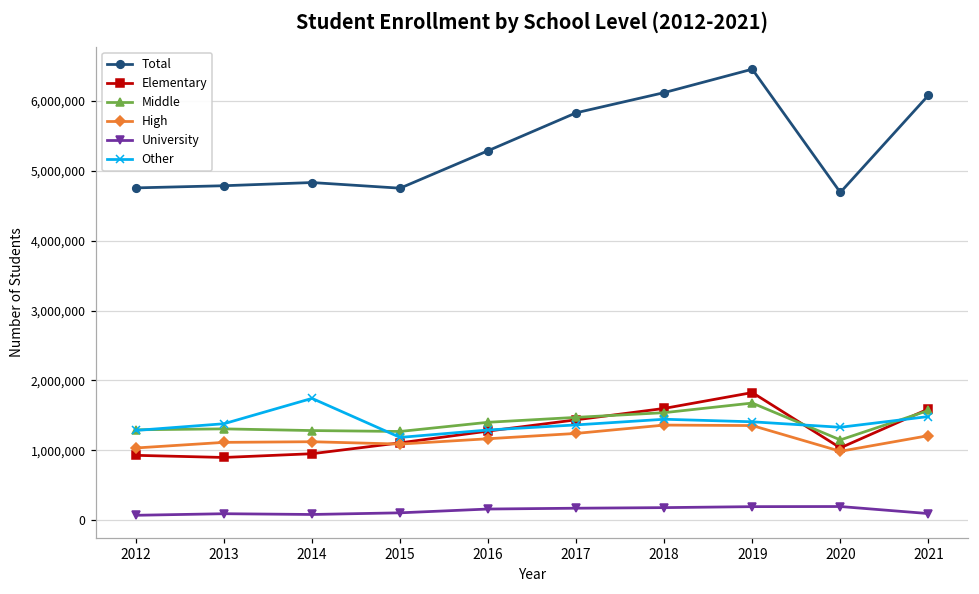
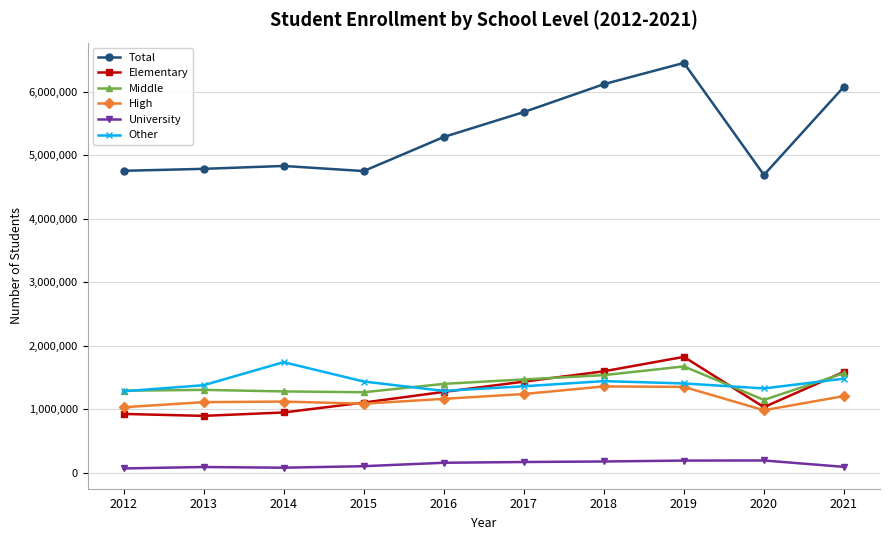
  {
    "Total": {
      "2012": "4,800,000",
      "2013": "4,800,000",
      "2014": "4,800,000",
      "2015": "4,800,000",
      "2016": "5,300,000",
-     "2017": "5,800,000",
+     "2017": "5,700,000",
      "2018": "6,100,000",
      "2019": "6,500,000",
      "2020": "4,700,000",
      "2021": "6,100,000"
    },
    "Elementary": {
      "2012": "900,000",
      "2013": "900,000",
      "2014": "1,000,000",
      "2018": "1,600,000",
      "2019": "1,800,000",
      "2020": "1,000,000"
    },
    "Middle": {
      "2013": "1,300,000",
      "2014": "1,300,000",
      "2015": "1,300,000",
      "2016": "1,400,000",
      "2018": "1,500,000",
      "2019": "1,700,000",
      "2020": "1,100,000"
    },
    "High": {
      "2012": "1,000,000",
      "2013": "1,100,000",
      "2014": "1,100,000",
      "2016": "1,200,000",
      "2017": "1,200,000",
      "2018": "1,400,000",
      "2019": "1,400,000",
      "2020": "1,000,000",
      "2021": "1,200,000"
    },
    "University": {
      "2012": "100,000",
      "2013": "100,000",
      "2014": "100,000",
      "2015": "100,000",
      "2016": "200,000",
      "2017": "200,000",
      "2018": "200,000",
      "2019": "200,000",
      "2020": "200,000",
      "2021": "100,000"
    },
    "Other": {
      "2013": "1,400,000",
      "2014": "1,700,000",
-     "2015": "1,200,000",
+     "2015": "1,400,000",
      "2017": "1,400,000",
      "2018": "1,400,000",
      "2019": "1,400,000",
      "2020": "1,300,000",
      "2021": "1,500,000"
    }
  }
